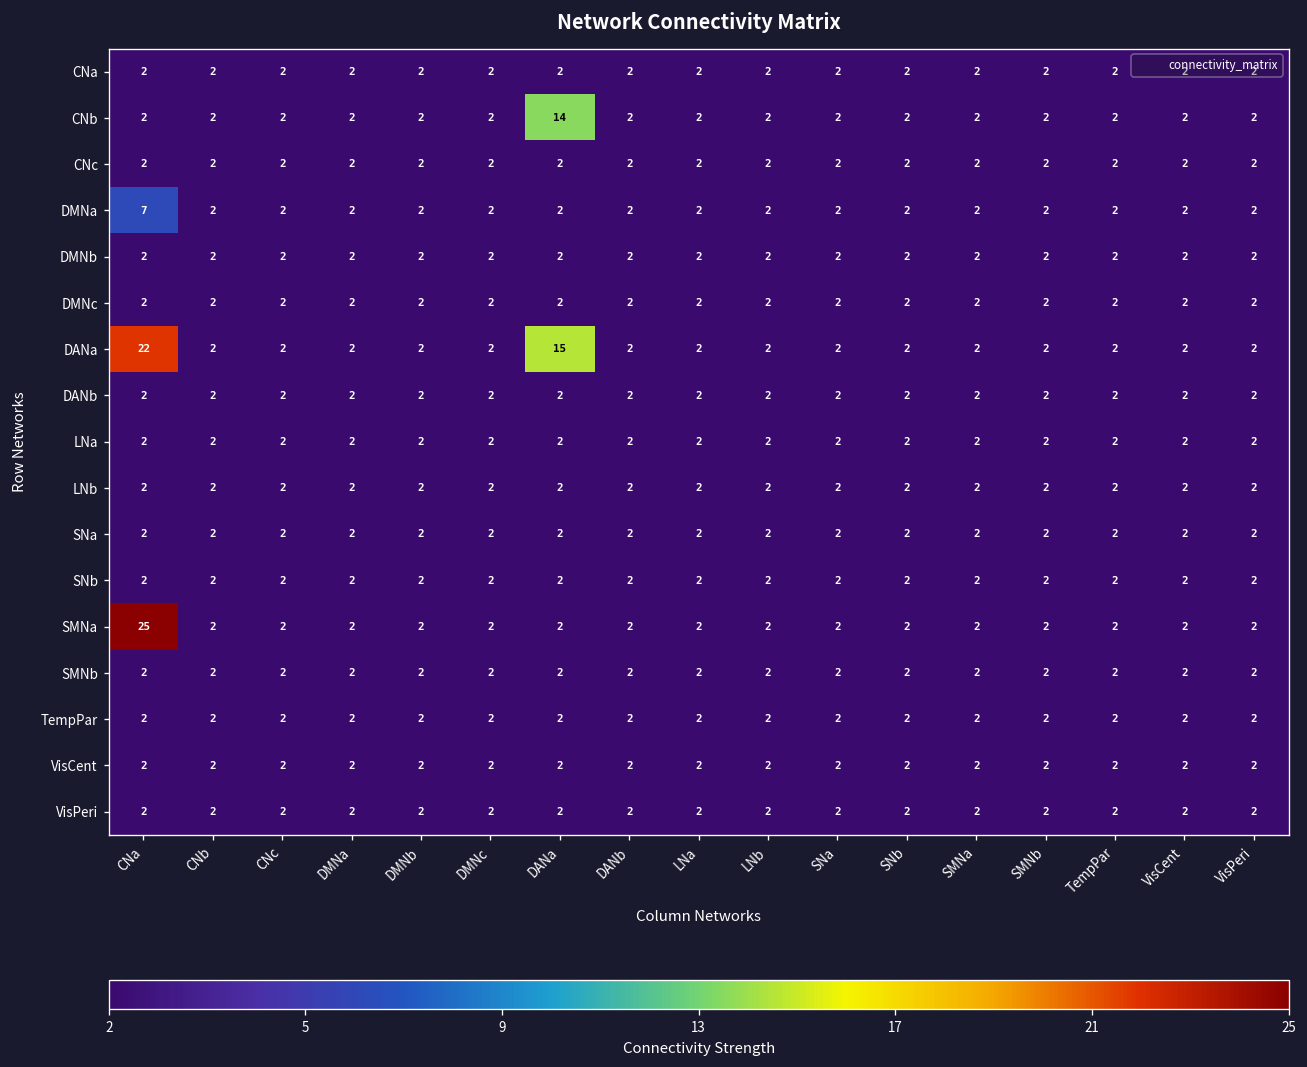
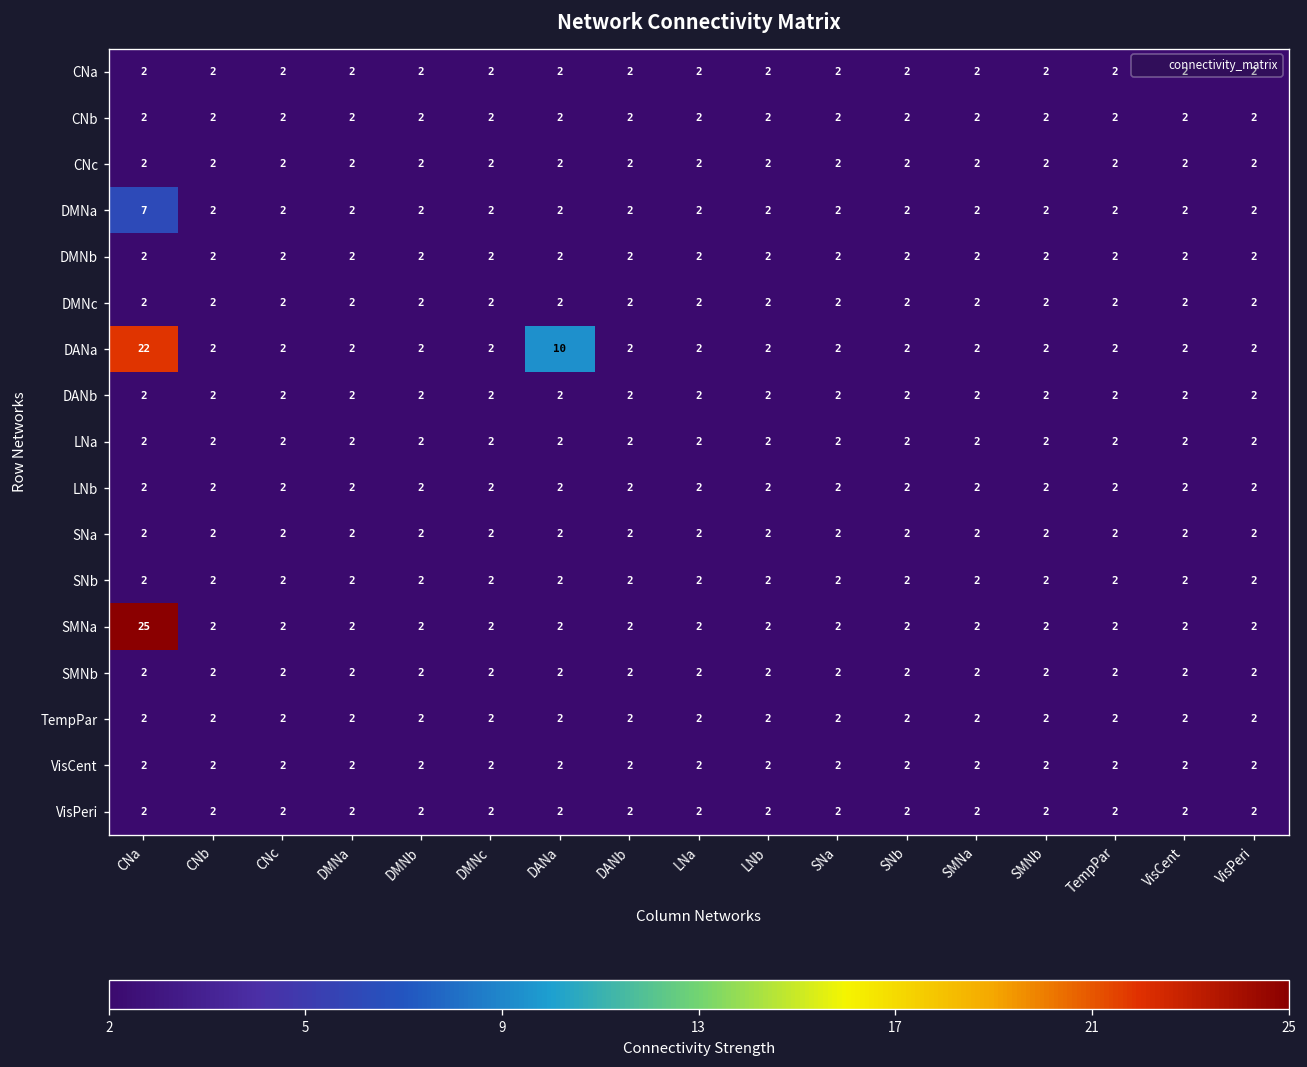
  {
    "CNb": {
      "CNa": 2,
      "CNb": 2,
      "CNc": 2,
      "DMNa": 2,
      "DMNb": 2,
      "DMNc": 2,
-     "DANa": 14,
+     "DANa": 2,
      "DANb": 2,
      "LNa": 2,
      "LNb": 2,
      "SNa": 2,
      "SNb": 2,
      "SMNa": 2,
      "SMNb": 2,
      "TempPar": 2,
      "VisCent": 2,
      "VisPeri": 2
    },
    "DANa": {
      "CNa": 22,
      "CNb": 2,
      "CNc": 2,
      "DMNa": 2,
      "DMNb": 2,
      "DMNc": 2,
-     "DANa": 15,
+     "DANa": 10,
      "DANb": 2,
      "LNa": 2,
      "LNb": 2,
      "SNa": 2,
      "SNb": 2,
      "SMNa": 2,
      "SMNb": 2,
      "TempPar": 2,
      "VisCent": 2,
      "VisPeri": 2
    }
  }
